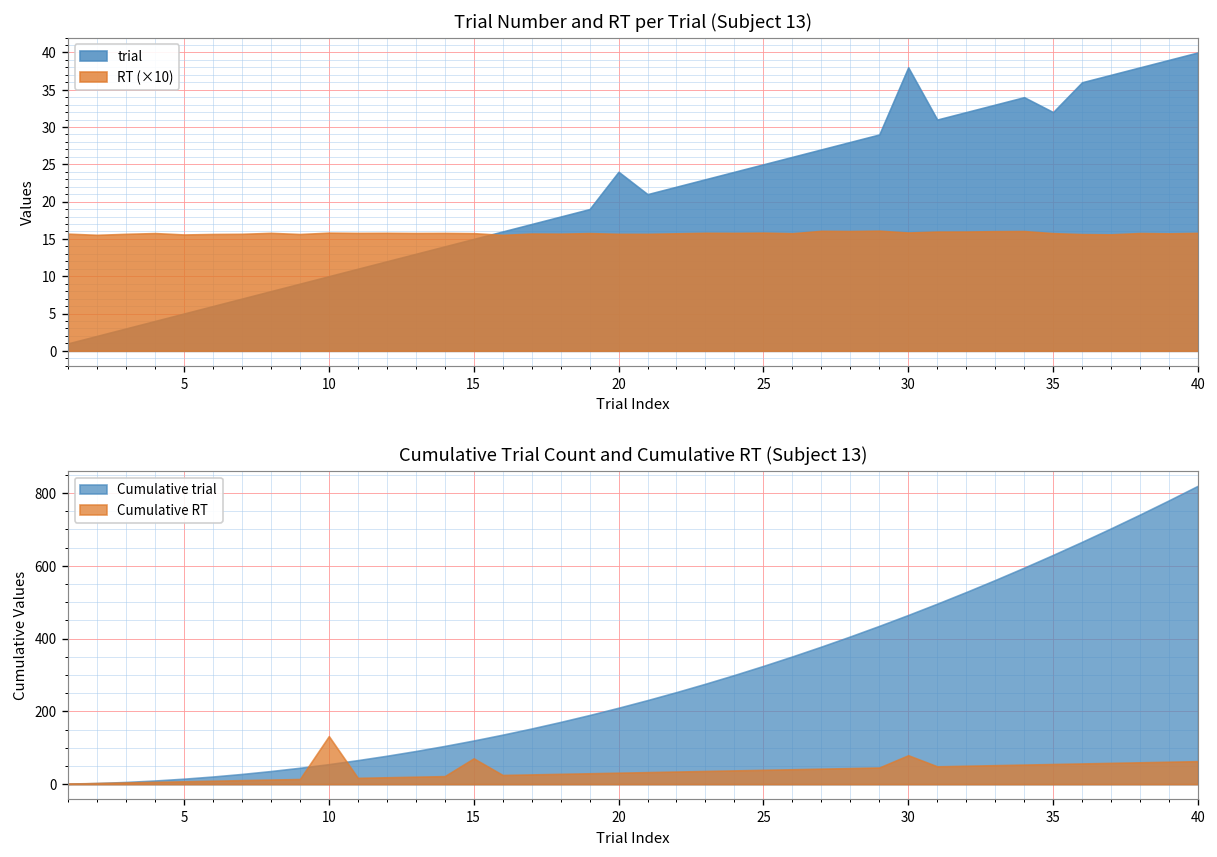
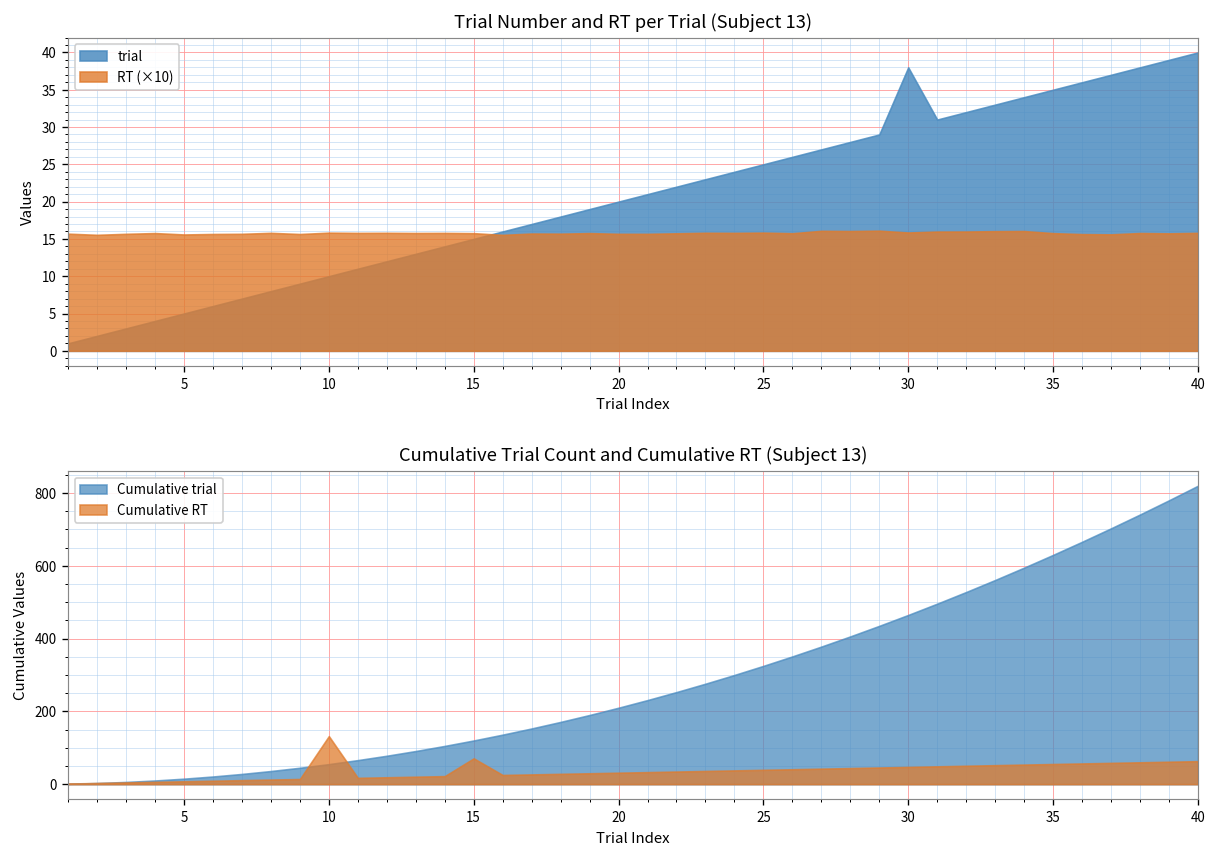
  {
    "Trial Number and RT per Trial (Subject 13)": {
      "trial": {
        "5": 5,
        "10": 10,
        "15": 15,
-       "20": 24,
+       "20": 20,
        "25": 25,
        "30": 38,
-       "35": 32,
+       "35": 35,
        "40": 40
      },
      "RT (×10)": {
        "5": 16,
        "10": 16,
        "15": 16,
        "20": 16,
        "25": 16,
        "30": 16,
        "35": 16,
        "40": 16
      }
    },
    "Cumulative Trial Count and Cumulative RT (Subject 13)": {
      "Cumulative trial": {
        "10": 60,
        "15": 120,
        "20": 210,
        "25": 330,
        "30": 470,
        "35": 630,
        "40": 820
      },
      "Cumulative RT": {
        "10": 130,
        "15": 70,
        "20": 30,
        "25": 40,
-       "30": 80,
+       "30": 50,
        "35": 60,
        "40": 60
      }
    }
  }
